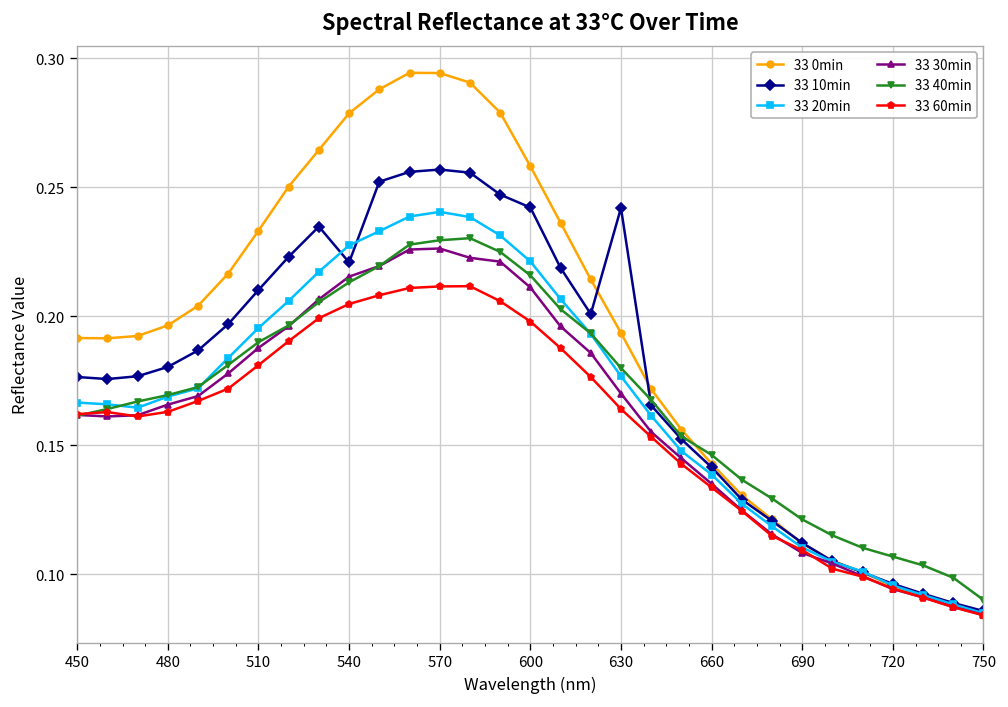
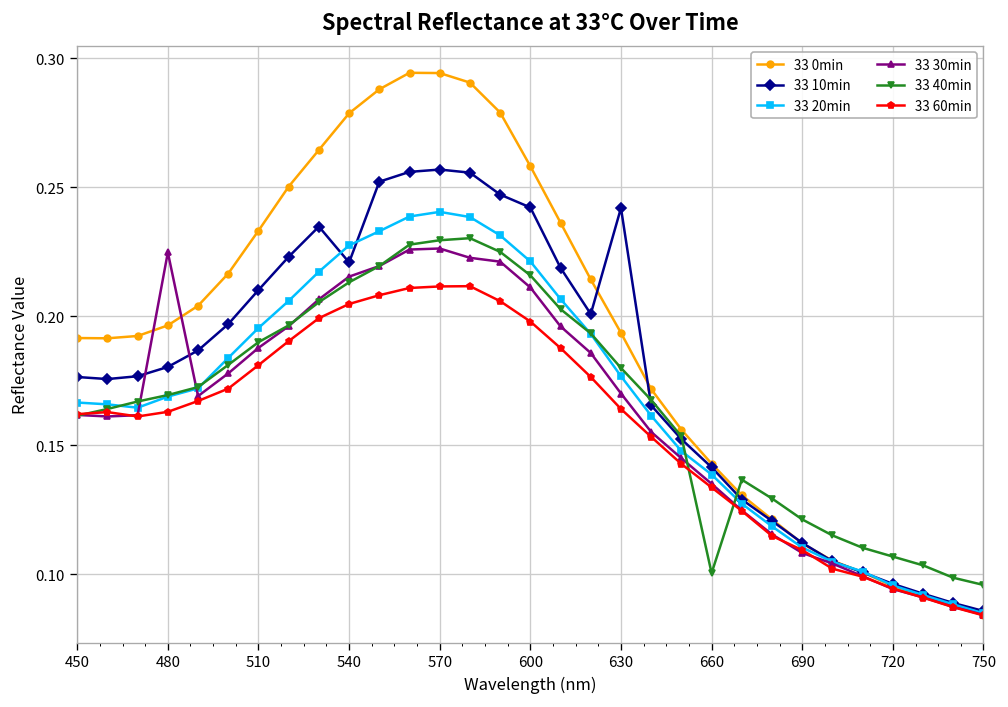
  {
    "33 0min": {
      "450": 0.192,
      "480": 0.196,
      "510": 0.233,
      "540": 0.279,
      "570": 0.294,
      "600": 0.258,
      "630": 0.194,
      "660": 0.143
    },
    "33 10min": {
      "450": 0.176,
      "480": 0.180,
      "510": 0.210,
      "540": 0.221,
      "570": 0.257,
      "600": 0.242,
      "630": 0.242,
      "660": 0.141
    },
    "33 20min": {
      "450": 0.167,
      "510": 0.195,
      "540": 0.227,
      "570": 0.240,
      "600": 0.221,
      "630": 0.177,
      "660": 0.139
    },
    "33 30min": {
-     "480": 0.166,
+     "480": 0.225,
      "510": 0.188,
      "540": 0.215,
      "570": 0.226,
      "600": 0.211,
      "630": 0.170,
      "660": 0.135
    },
    "33 40min": {
      "510": 0.190,
      "540": 0.213,
      "570": 0.229,
      "600": 0.216,
      "630": 0.180,
-     "660": 0.146,
+     "660": 0.100,
      "690": 0.121,
      "720": 0.107,
-     "750": 0.090
+     "750": 0.096
    },
    "33 60min": {
      "480": 0.163,
      "510": 0.181,
      "540": 0.205,
      "570": 0.212,
      "600": 0.198,
      "630": 0.164,
      "660": 0.134
    }
  }
